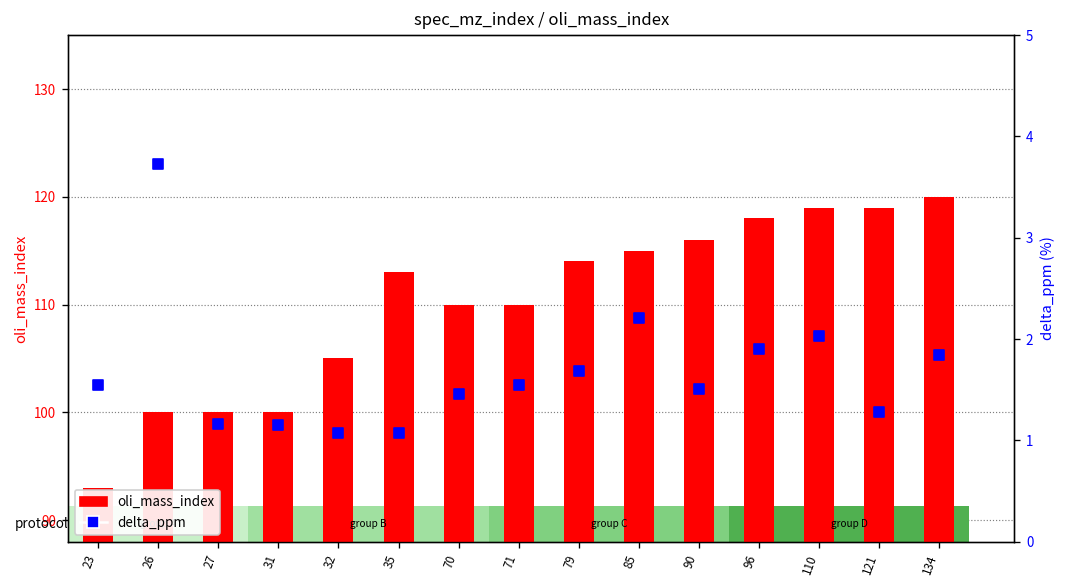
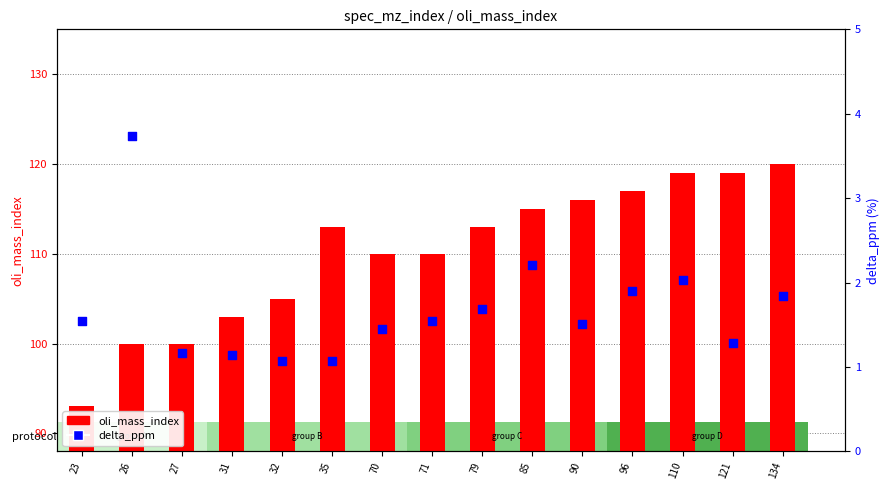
  {
    "oli_mass_index": {
      "23": 93,
      "26": 100,
      "27": 100,
-     "31": 100,
+     "31": 103,
      "32": 105,
      "35": 113,
      "70": 110,
      "71": 110,
-     "79": 114,
+     "79": 113,
      "85": 115,
      "90": 116,
-     "96": 118,
+     "96": 117,
      "110": 119,
      "121": 119,
      "134": 120
    }
  }
